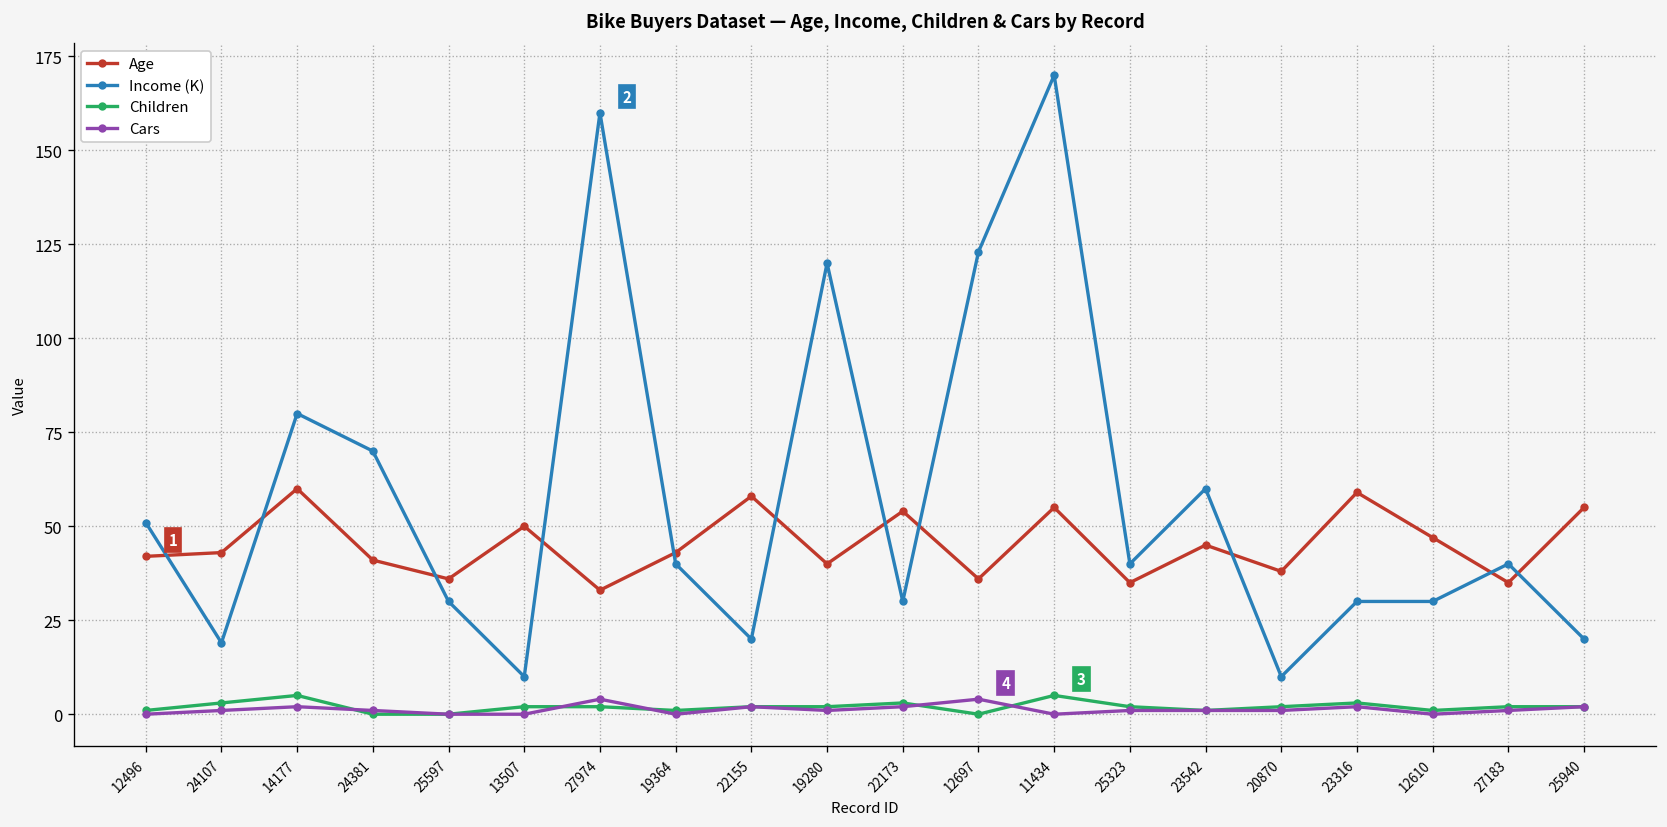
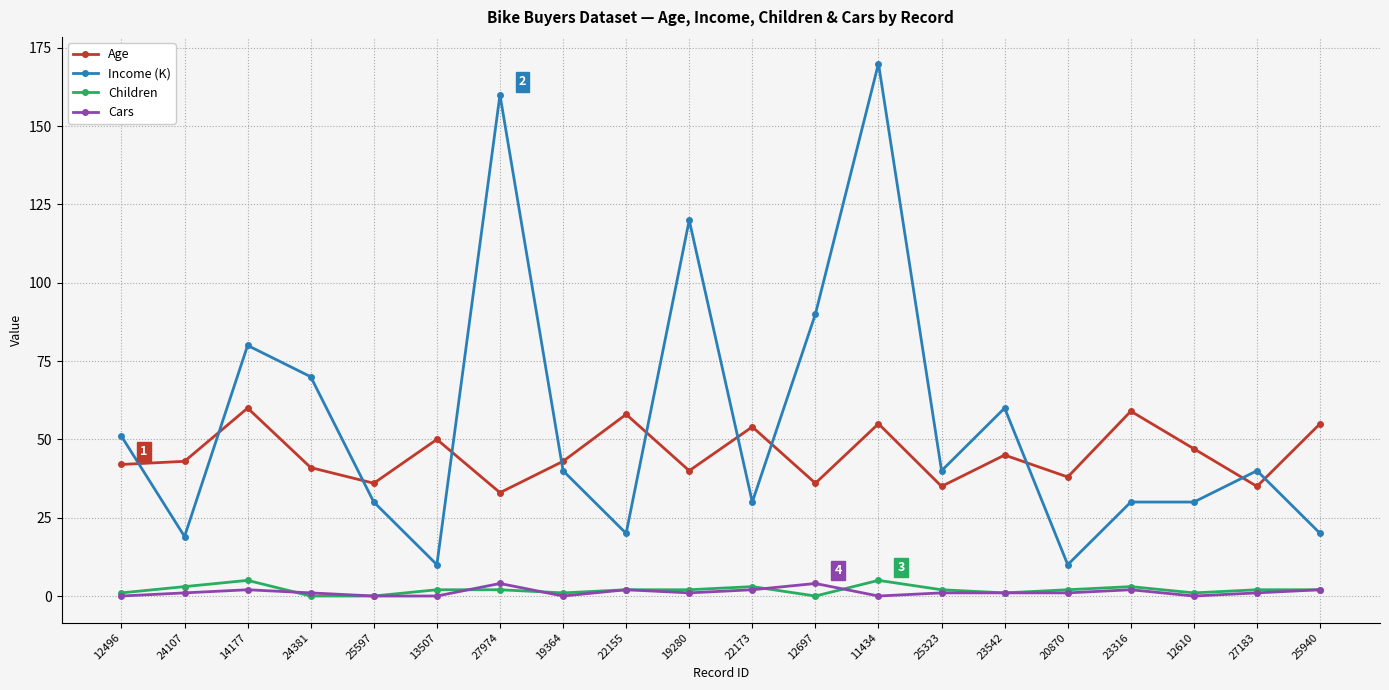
  {
    "Age": {
      "24107": 43,
      "14177": 60,
      "24381": 41,
      "25597": 36,
      "13507": 50,
      "27974": 33,
      "19364": 43,
      "22155": 58,
      "19280": 40,
      "22173": 54,
      "12697": 36,
      "11434": 55,
      "25323": 35,
      "23542": 45,
      "20870": 38,
      "23316": 59,
      "12610": 47,
      "27183": 35,
      "25940": 55
    },
    "Income (K)": {
      "12496": 51,
      "24107": 19,
      "14177": 80,
      "24381": 70,
      "25597": 30,
      "13507": 10,
      "19364": 40,
      "22155": 20,
      "19280": 120,
      "22173": 30,
-     "12697": 123,
+     "12697": 90,
      "11434": 170,
      "25323": 40,
      "23542": 60,
      "20870": 10,
      "23316": 30,
      "12610": 30,
      "27183": 40,
      "25940": 20
    },
    "Children": {
      "12496": 1,
      "24107": 3,
      "14177": 5,
      "24381": 0,
      "13507": 2,
      "27974": 2,
      "19364": 1,
      "19280": 2,
      "22173": 3,
      "12697": 0,
      "25323": 2,
      "20870": 2,
      "23316": 3,
      "12610": 1,
      "27183": 2
    },
    "Cars": {
      "12496": 0,
      "24107": 1,
      "14177": 2,
      "24381": 1,
      "13507": 0,
      "27974": 4,
      "19364": 0,
      "19280": 1,
      "22173": 2,
      "11434": 0,
      "25323": 1,
      "20870": 1,
      "23316": 2,
      "12610": 0,
      "27183": 1
    }
  }
